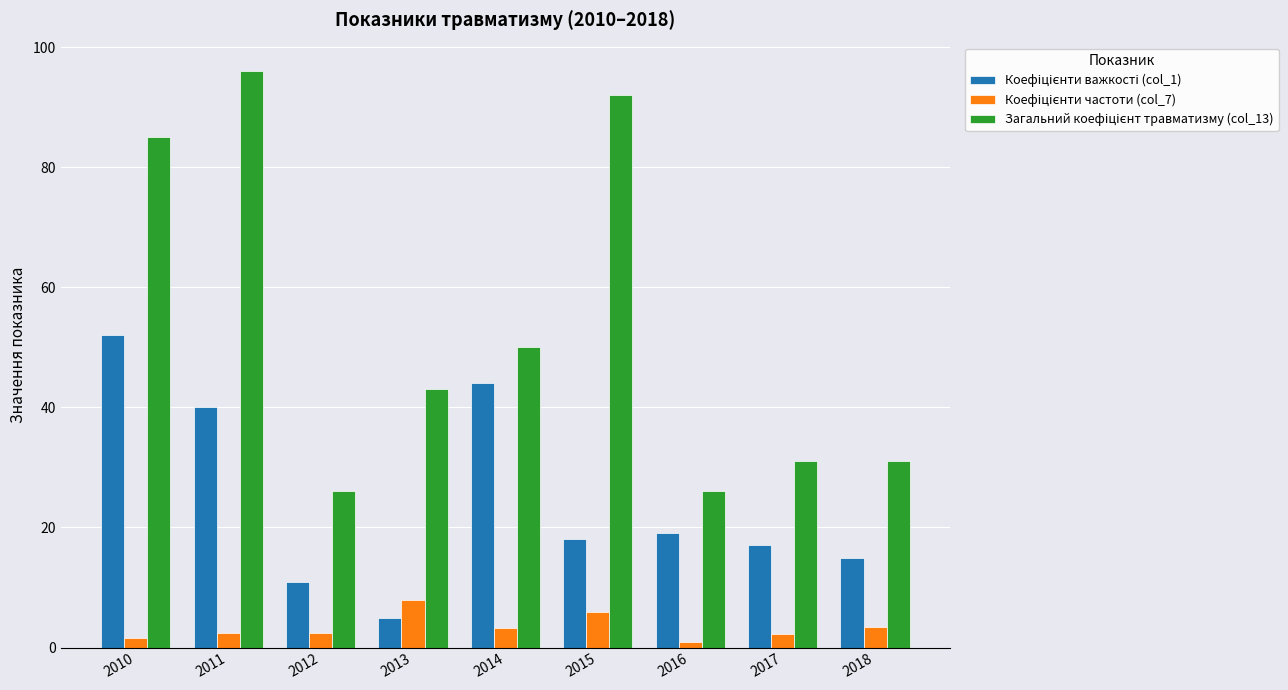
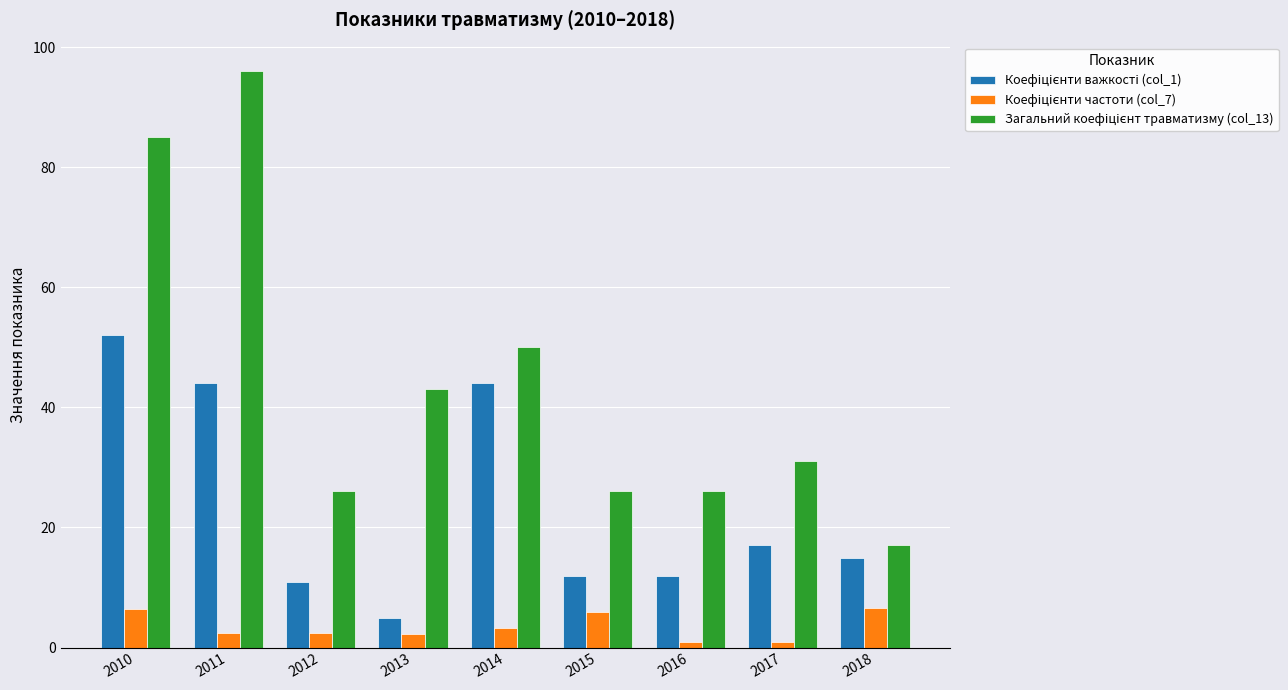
  {
    "Коефіцієнти важкості (col_1)": {
      "2010": 52,
-     "2011": 40,
+     "2011": 44,
      "2012": 11,
      "2013": 5,
      "2014": 44,
-     "2015": 18,
-     "2016": 19,
+     "2015": 12,
+     "2016": 12,
      "2017": 17,
      "2018": 15
    },
    "Коефіцієнти частоти (col_7)": {
-     "2010": 2,
+     "2010": 7,
      "2011": 2,
      "2012": 2,
-     "2013": 8,
+     "2013": 2,
      "2014": 3,
      "2015": 6,
      "2016": 1,
-     "2017": 2,
-     "2018": 3
+     "2017": 1,
+     "2018": 7
    },
    "Загальний коефіцієнт травматизму (col_13)": {
      "2010": 85,
      "2011": 96,
      "2012": 26,
      "2013": 43,
      "2014": 50,
-     "2015": 92,
+     "2015": 26,
      "2016": 26,
      "2017": 31,
-     "2018": 31
+     "2018": 17
    }
  }
